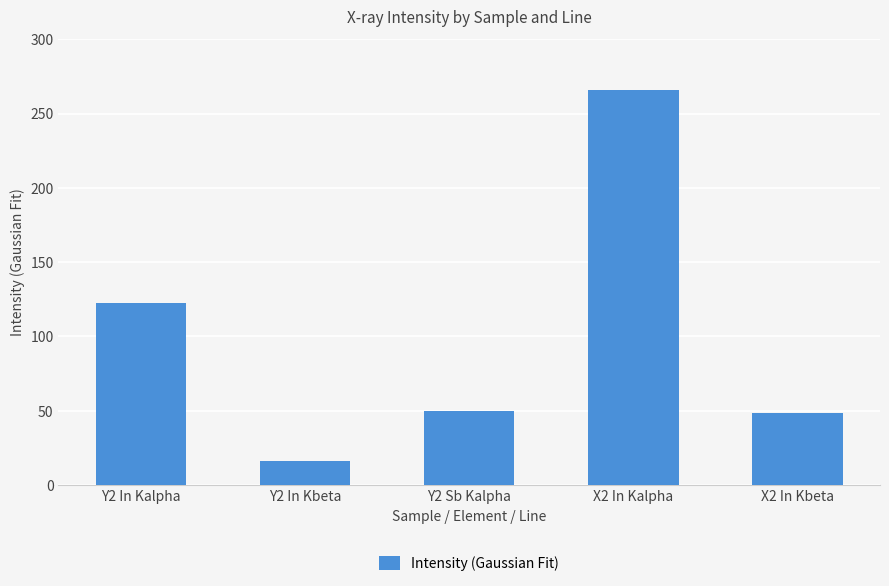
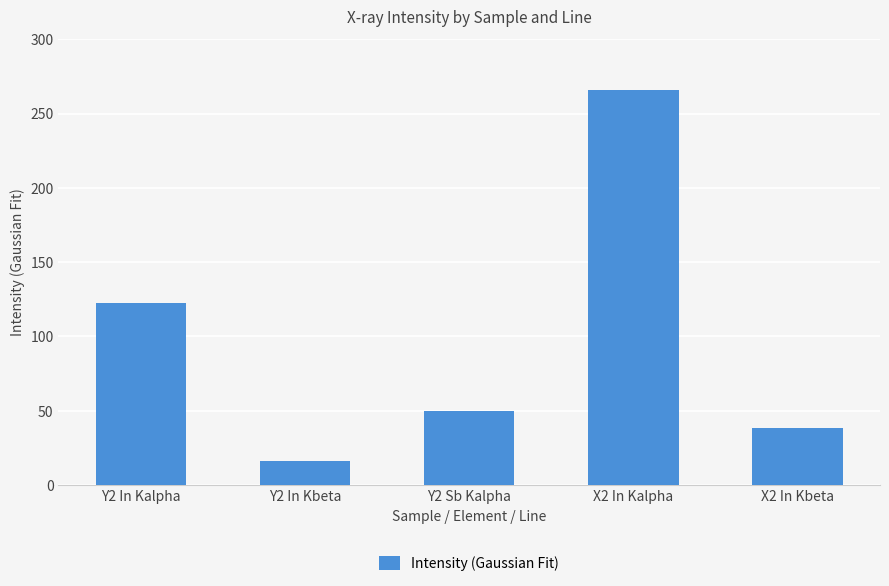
  {
    "Y2 In Kalpha": 123,
    "Y2 In Kbeta": 16,
    "Y2 Sb Kalpha": 50,
    "X2 In Kalpha": 266,
-   "X2 In Kbeta": 48
+   "X2 In Kbeta": 38
  }
